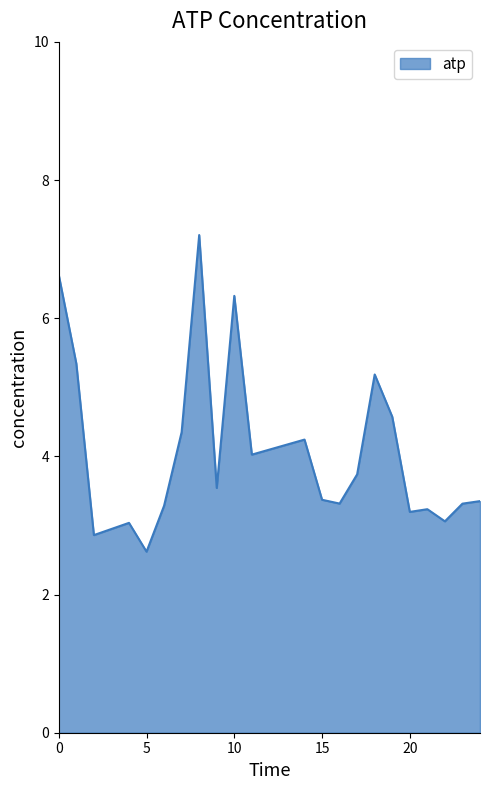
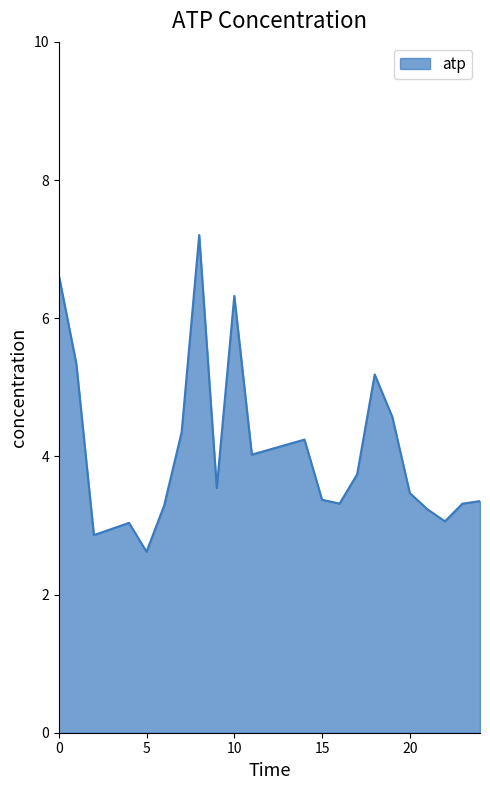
  {
    "0": 6.6,
    "5": 2.6,
    "10": 6.3,
    "15": 3.4,
-   "20": 3.2
+   "20": 3.5
  }
